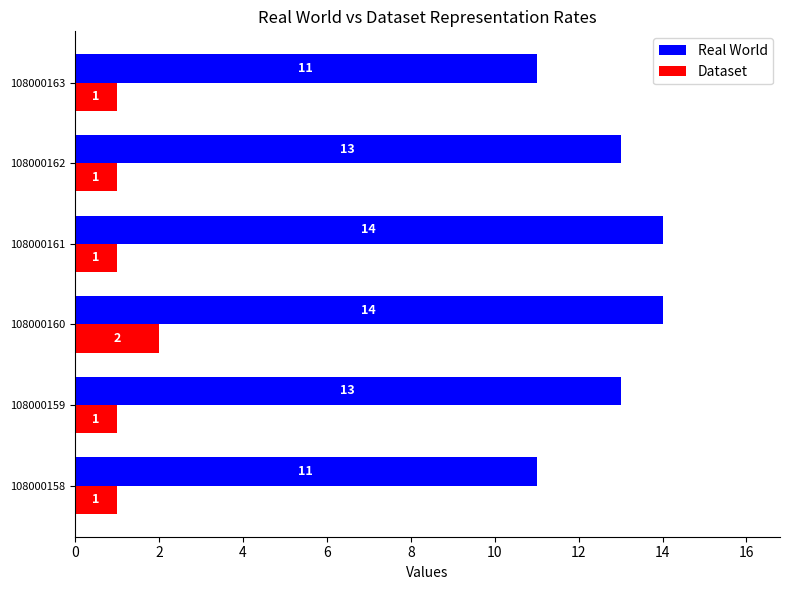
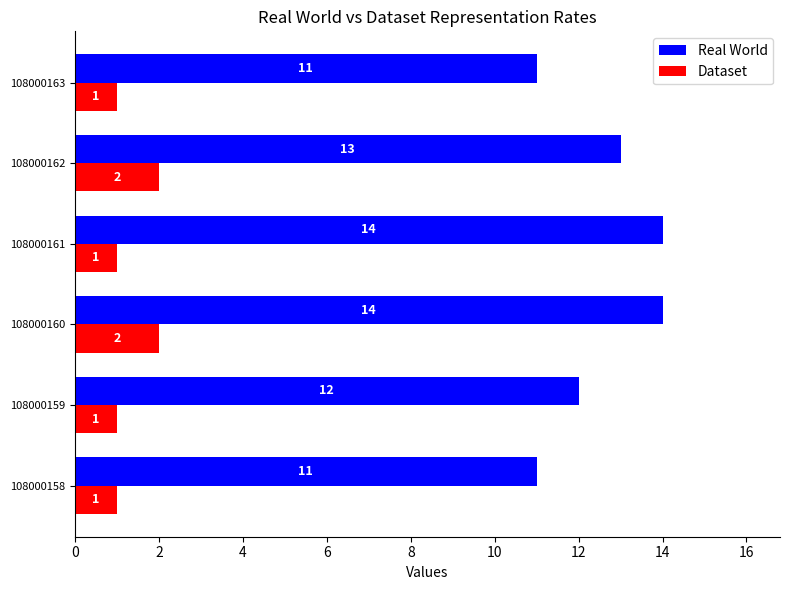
  {
    "Real World": {
      "108000163": 11,
      "108000162": 13,
      "108000161": 14,
      "108000160": 14,
-     "108000159": 13,
+     "108000159": 12,
      "108000158": 11
    },
    "Dataset": {
      "108000163": 1,
-     "108000162": 1,
+     "108000162": 2,
      "108000161": 1,
      "108000160": 2,
      "108000159": 1,
      "108000158": 1
    }
  }
